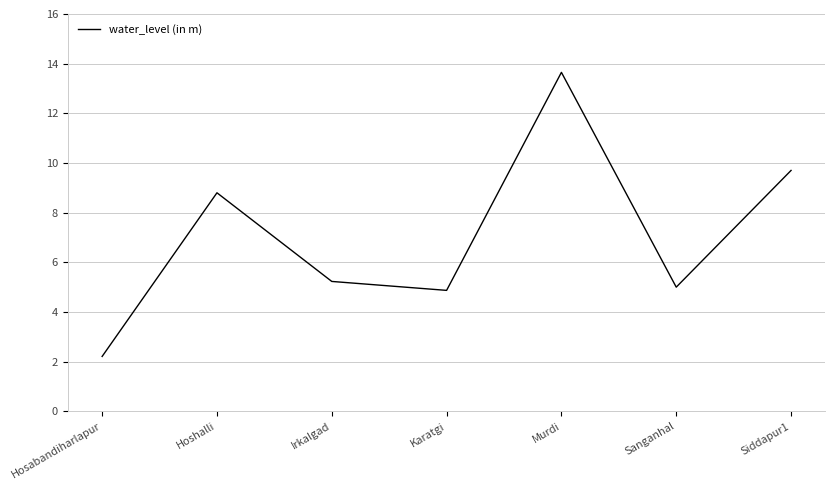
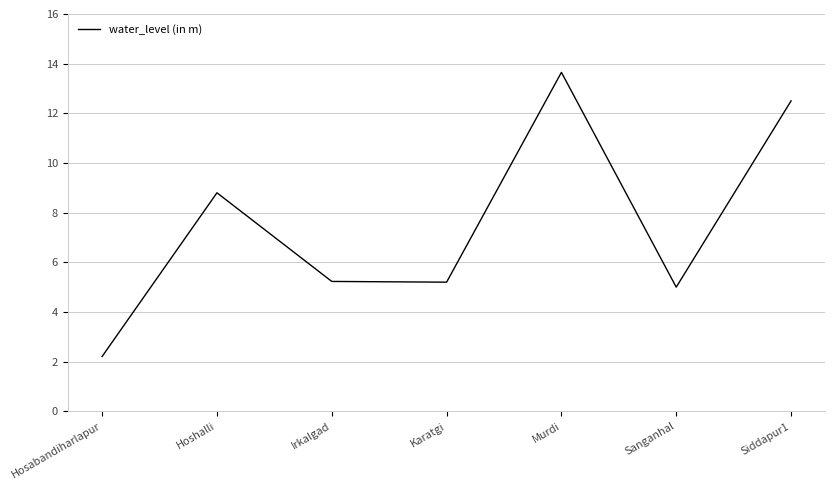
  {
    "Hosabandiharlapur": 2.2,
    "Hoshalli": 8.8,
    "Irkalgad": 5.2,
-   "Karatgi": 4.9,
+   "Karatgi": 5.2,
    "Murdi": 13.7,
    "Sanganhal": 5.0,
-   "Siddapur1": 9.7
+   "Siddapur1": 12.5
  }
